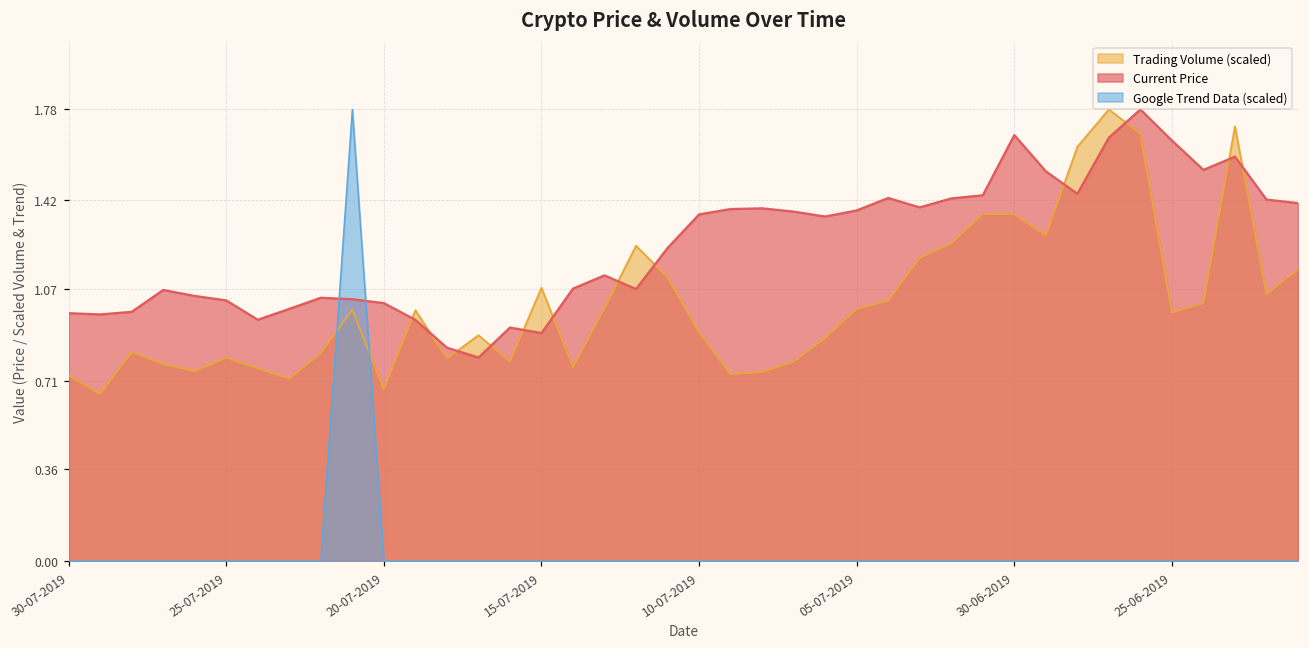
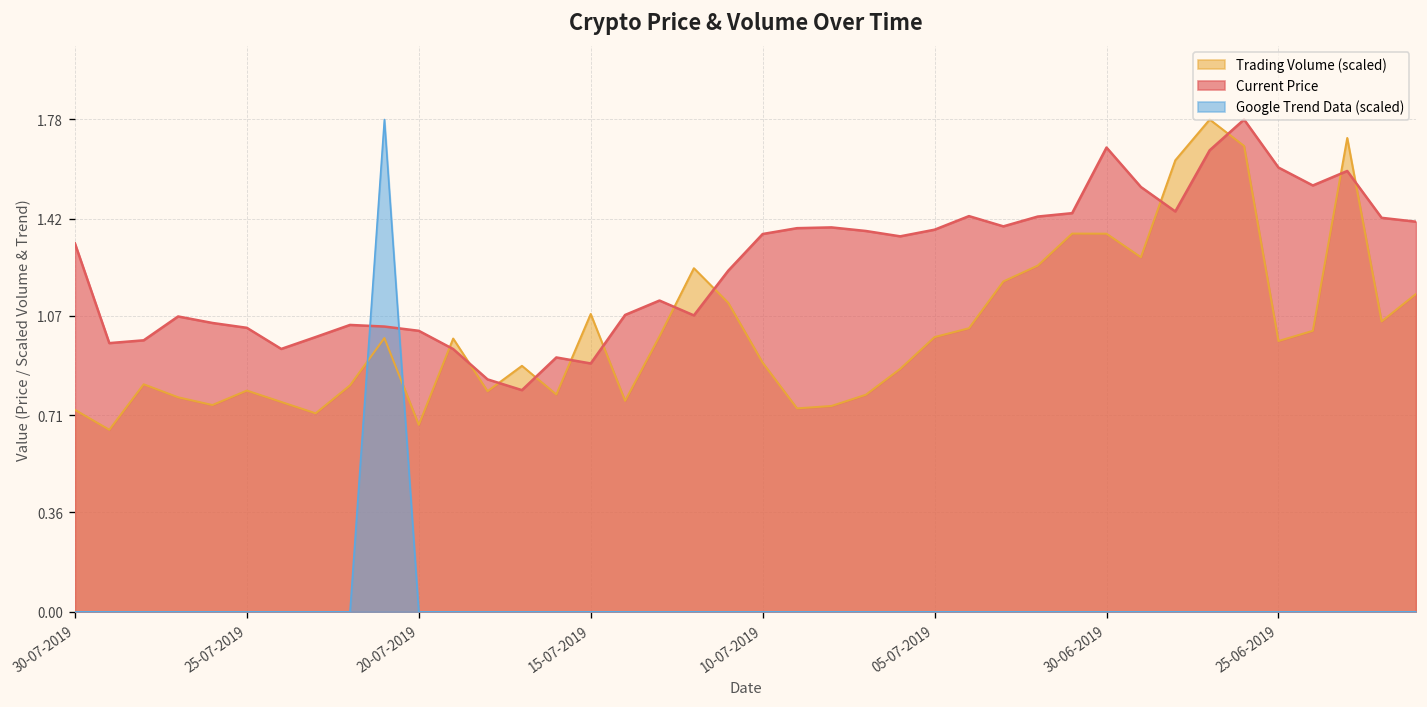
  {
    "Trading Volume (scaled)": {
      "30-07-2019": 0.73,
      "25-07-2019": 0.80,
      "20-07-2019": 0.68,
      "15-07-2019": 1.08,
      "10-07-2019": 0.90,
      "05-07-2019": 0.99,
      "30-06-2019": 1.37,
      "25-06-2019": 0.98
    },
    "Current Price": {
-     "30-07-2019": 0.98,
+     "30-07-2019": 1.33,
      "25-07-2019": 1.03,
      "20-07-2019": 1.02,
      "15-07-2019": 0.90,
      "10-07-2019": 1.36,
      "05-07-2019": 1.38,
      "30-06-2019": 1.68,
-     "25-06-2019": 1.66
+     "25-06-2019": 1.60
    },
    "Google Trend Data (scaled)": {
      "30-07-2019": 0.00,
      "25-07-2019": 0.00,
      "20-07-2019": 0.00,
      "15-07-2019": 0.00,
      "10-07-2019": 0.00,
      "05-07-2019": 0.00,
      "30-06-2019": 0.00,
      "25-06-2019": 0.00
    }
  }
